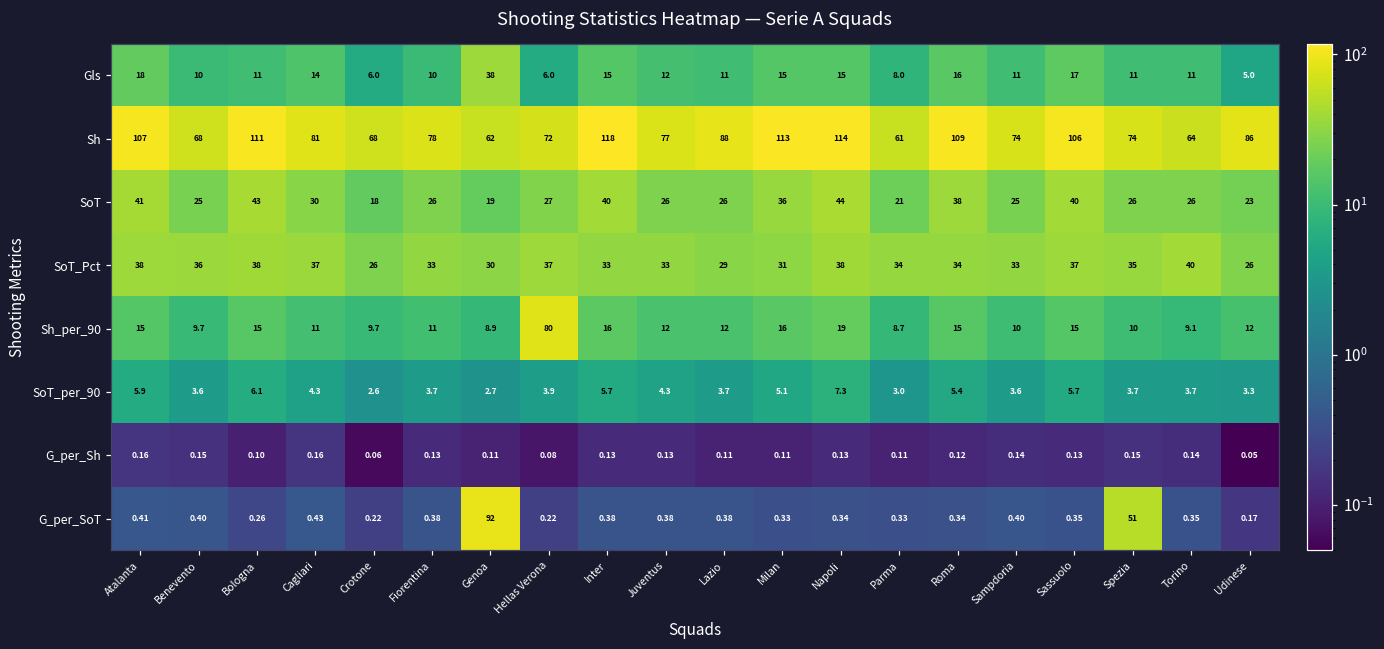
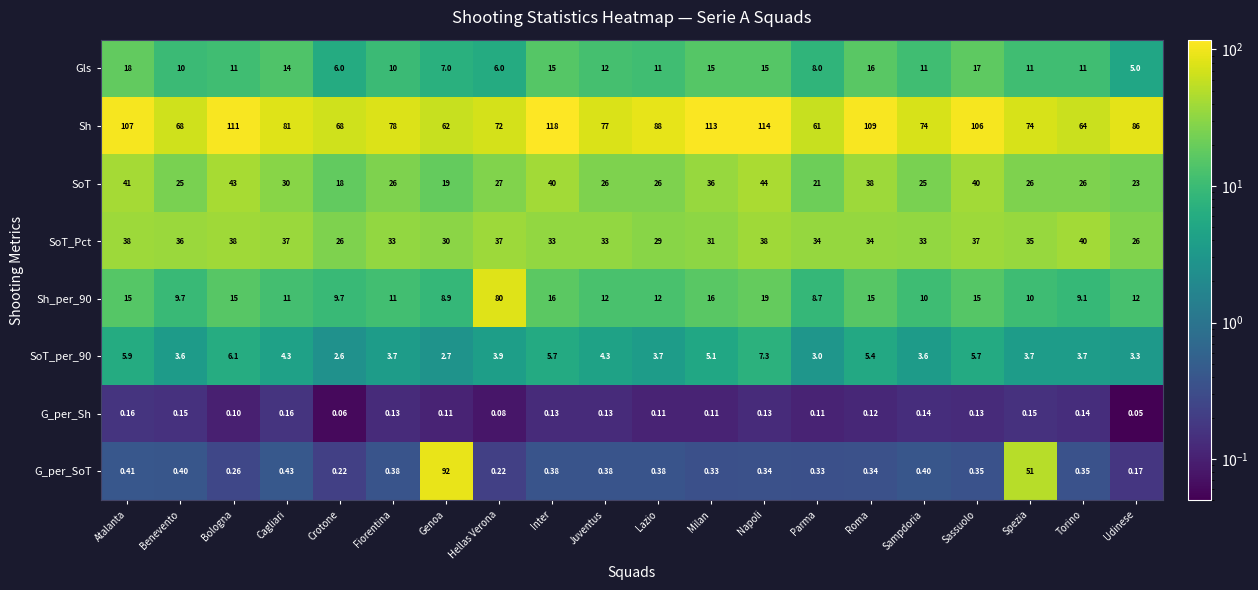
  {
    "Gls": {
      "Atalanta": 18,
      "Benevento": 10,
      "Bologna": 11,
      "Cagliari": 14,
      "Crotone": 6.0,
      "Fiorentina": 10,
-     "Genoa": 38,
+     "Genoa": 7.0,
      "Hellas Verona": 6.0,
      "Inter": 15,
      "Juventus": 12,
      "Lazio": 11,
      "Milan": 15,
      "Napoli": 15,
      "Parma": 8.0,
      "Roma": 16,
      "Sampdoria": 11,
      "Sassuolo": 17,
      "Spezia": 11,
      "Torino": 11,
      "Udinese": 5.0
    },
    "Sh": {
      "Atalanta": 107,
      "Benevento": 68,
      "Bologna": 111,
      "Cagliari": 81,
      "Crotone": 68,
      "Fiorentina": 78,
      "Genoa": 62,
      "Hellas Verona": 72,
      "Inter": 118,
      "Juventus": 77,
      "Lazio": 88,
      "Milan": 113,
      "Napoli": 114,
      "Parma": 61,
      "Roma": 109,
      "Sampdoria": 74,
      "Sassuolo": 106,
      "Spezia": 74,
      "Torino": 64,
      "Udinese": 86
    },
    "SoT": {
      "Atalanta": 41,
      "Benevento": 25,
      "Bologna": 43,
      "Cagliari": 30,
      "Crotone": 18,
      "Fiorentina": 26,
      "Genoa": 19,
      "Hellas Verona": 27,
      "Inter": 40,
      "Juventus": 26,
      "Lazio": 26,
      "Milan": 36,
      "Napoli": 44,
      "Parma": 21,
      "Roma": 38,
      "Sampdoria": 25,
      "Sassuolo": 40,
      "Spezia": 26,
      "Torino": 26,
      "Udinese": 23
    },
    "SoT_Pct": {
      "Atalanta": 38,
      "Benevento": 36,
      "Bologna": 38,
      "Cagliari": 37,
      "Crotone": 26,
      "Fiorentina": 33,
      "Genoa": 30,
      "Hellas Verona": 37,
      "Inter": 33,
      "Juventus": 33,
      "Lazio": 29,
      "Milan": 31,
      "Napoli": 38,
      "Parma": 34,
      "Roma": 34,
      "Sampdoria": 33,
      "Sassuolo": 37,
      "Spezia": 35,
      "Torino": 40,
      "Udinese": 26
    },
    "Sh_per_90": {
      "Atalanta": 15,
      "Benevento": 9.7,
      "Bologna": 15,
      "Cagliari": 11,
      "Crotone": 9.7,
      "Fiorentina": 11,
      "Genoa": 8.9,
      "Hellas Verona": 80,
      "Inter": 16,
      "Juventus": 12,
      "Lazio": 12,
      "Milan": 16,
      "Napoli": 19,
      "Parma": 8.7,
      "Roma": 15,
      "Sampdoria": 10,
      "Sassuolo": 15,
      "Spezia": 10,
      "Torino": 9.1,
      "Udinese": 12
    },
    "SoT_per_90": {
      "Atalanta": 5.9,
      "Benevento": 3.6,
      "Bologna": 6.1,
      "Cagliari": 4.3,
      "Crotone": 2.6,
      "Fiorentina": 3.7,
      "Genoa": 2.7,
      "Hellas Verona": 3.9,
      "Inter": 5.7,
      "Juventus": 4.3,
      "Lazio": 3.7,
      "Milan": 5.1,
      "Napoli": 7.3,
      "Parma": 3.0,
      "Roma": 5.4,
      "Sampdoria": 3.6,
      "Sassuolo": 5.7,
      "Spezia": 3.7,
      "Torino": 3.7,
      "Udinese": 3.3
    },
    "G_per_Sh": {
      "Atalanta": 0.16,
      "Benevento": 0.15,
      "Bologna": 0.10,
      "Cagliari": 0.16,
      "Crotone": 0.06,
      "Fiorentina": 0.13,
      "Genoa": 0.11,
      "Hellas Verona": 0.08,
      "Inter": 0.13,
      "Juventus": 0.13,
      "Lazio": 0.11,
      "Milan": 0.11,
      "Napoli": 0.13,
      "Parma": 0.11,
      "Roma": 0.12,
      "Sampdoria": 0.14,
      "Sassuolo": 0.13,
      "Spezia": 0.15,
      "Torino": 0.14,
      "Udinese": 0.05
    },
    "G_per_SoT": {
      "Atalanta": 0.41,
      "Benevento": 0.40,
      "Bologna": 0.26,
      "Cagliari": 0.43,
      "Crotone": 0.22,
      "Fiorentina": 0.38,
      "Genoa": 92,
      "Hellas Verona": 0.22,
      "Inter": 0.38,
      "Juventus": 0.38,
      "Lazio": 0.38,
      "Milan": 0.33,
      "Napoli": 0.34,
      "Parma": 0.33,
      "Roma": 0.34,
      "Sampdoria": 0.40,
      "Sassuolo": 0.35,
      "Spezia": 51,
      "Torino": 0.35,
      "Udinese": 0.17
    }
  }
